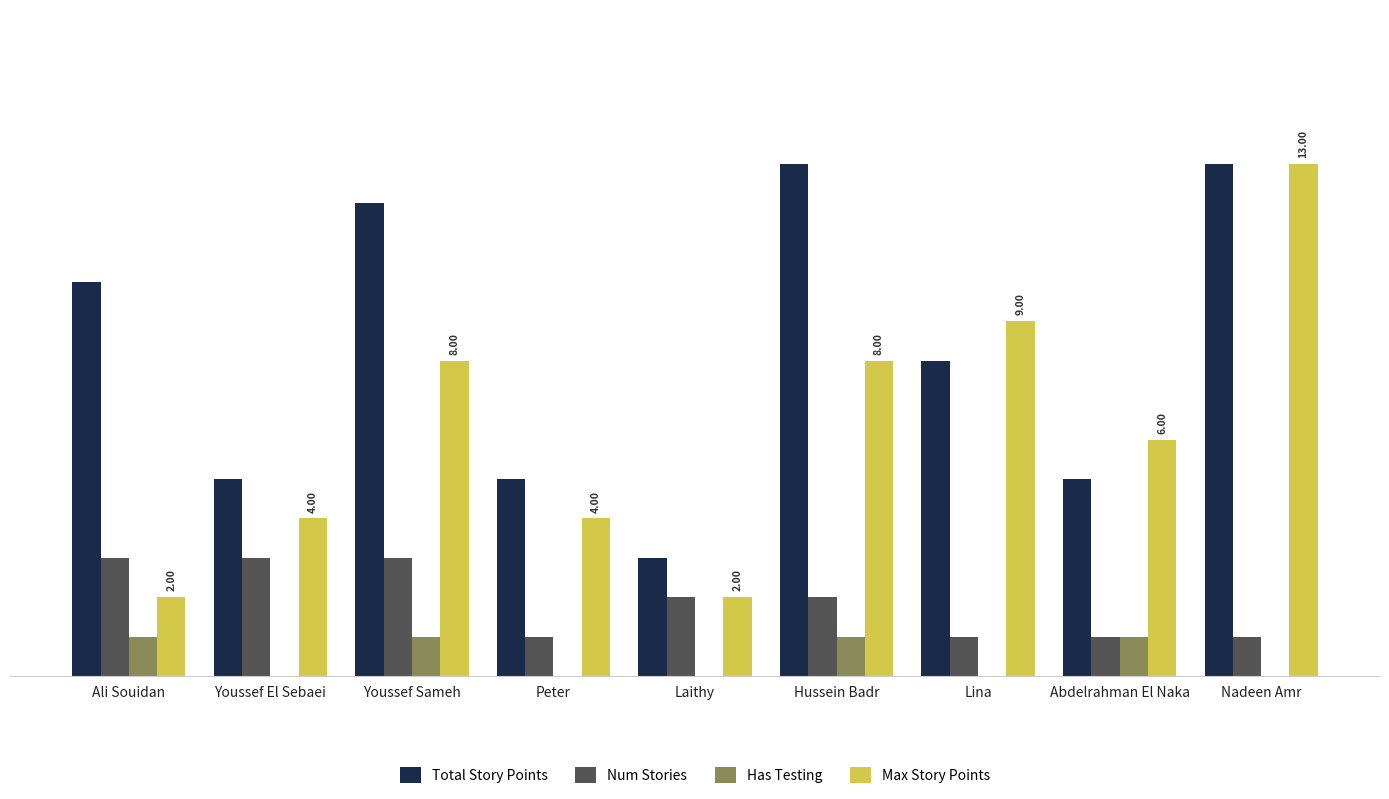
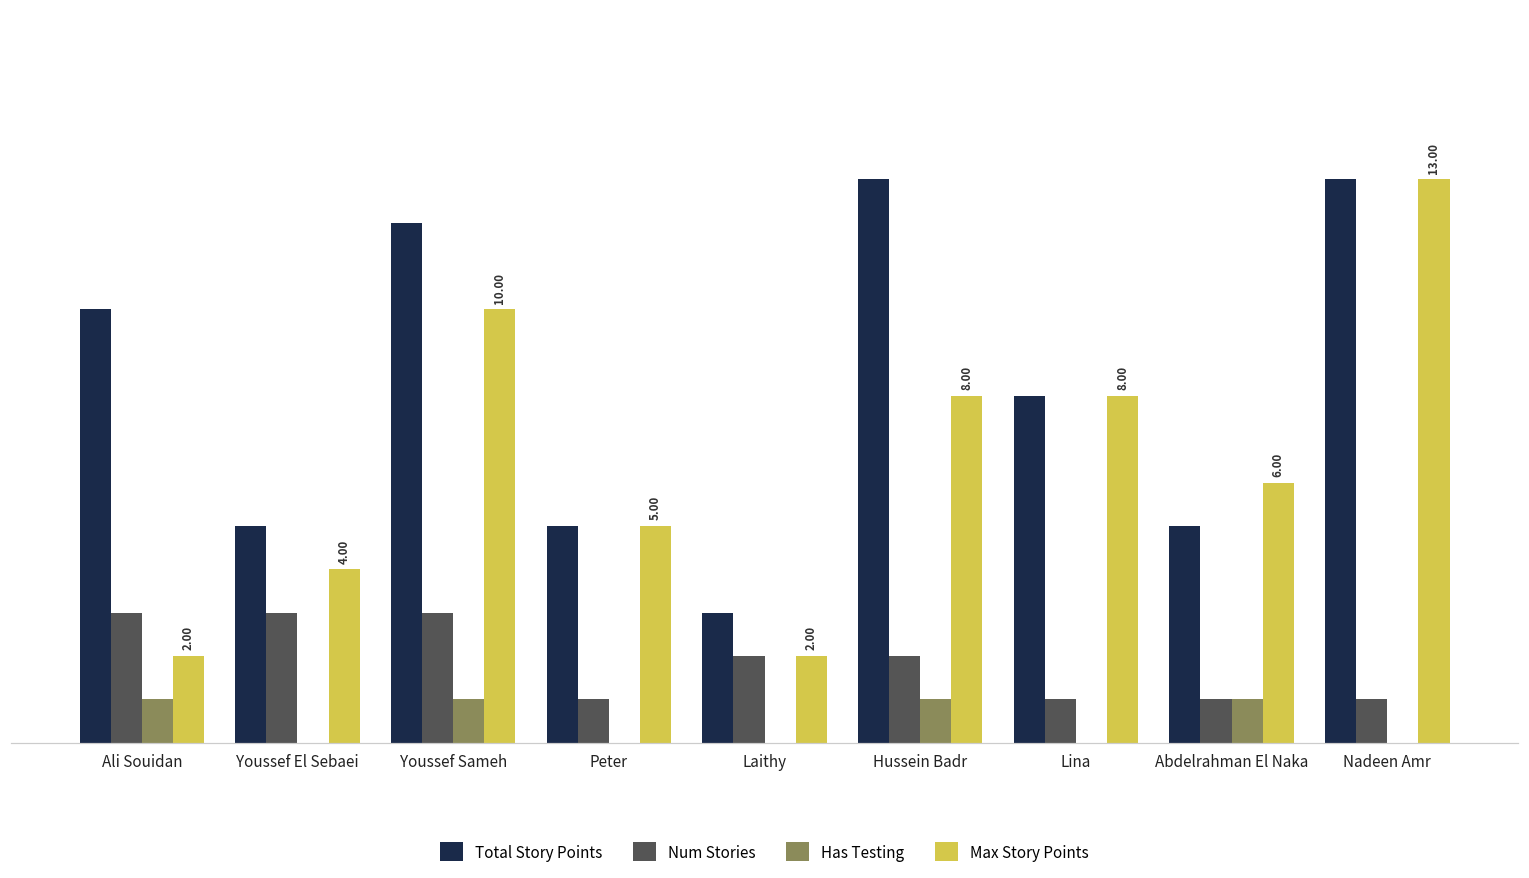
  {
    "Max Story Points": {
      "Ali Souidan": 2.00,
      "Youssef El Sebaei": 4.00,
-     "Youssef Sameh": 8.00,
-     "Peter": 4.00,
+     "Youssef Sameh": 10.00,
+     "Peter": 5.00,
      "Laithy": 2.00,
      "Hussein Badr": 8.00,
-     "Lina": 9.00,
+     "Lina": 8.00,
      "Abdelrahman El Naka": 6.00,
      "Nadeen Amr": 13.00
    }
  }
